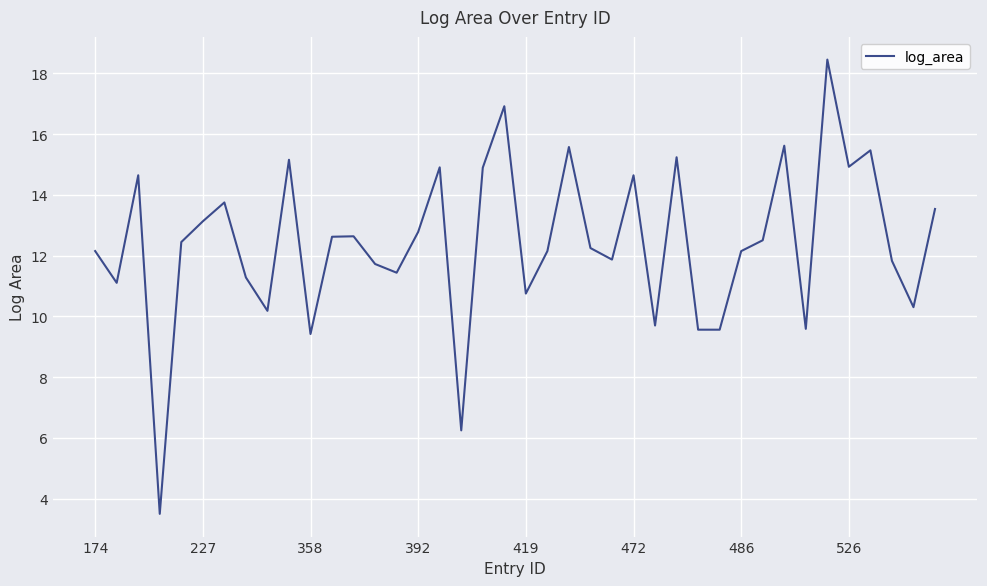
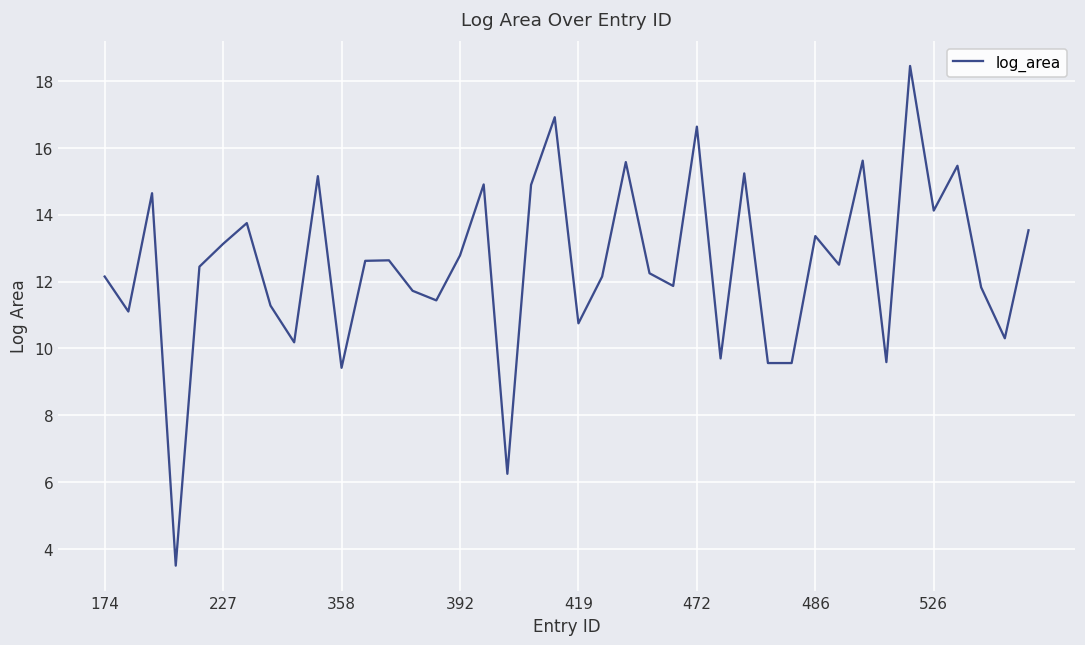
  {
    "174": 12.1,
    "227": 13.1,
    "358": 9.4,
    "392": 12.8,
    "419": 10.7,
-   "472": 14.6,
-   "486": 12.1,
-   "526": 14.9
+   "472": 16.6,
+   "486": 13.4,
+   "526": 14.1
  }
